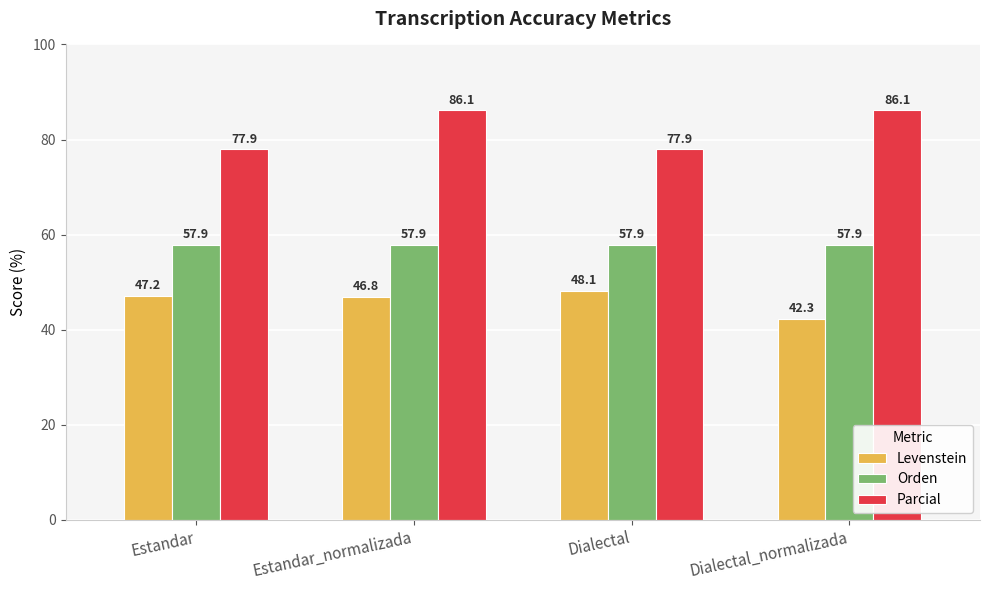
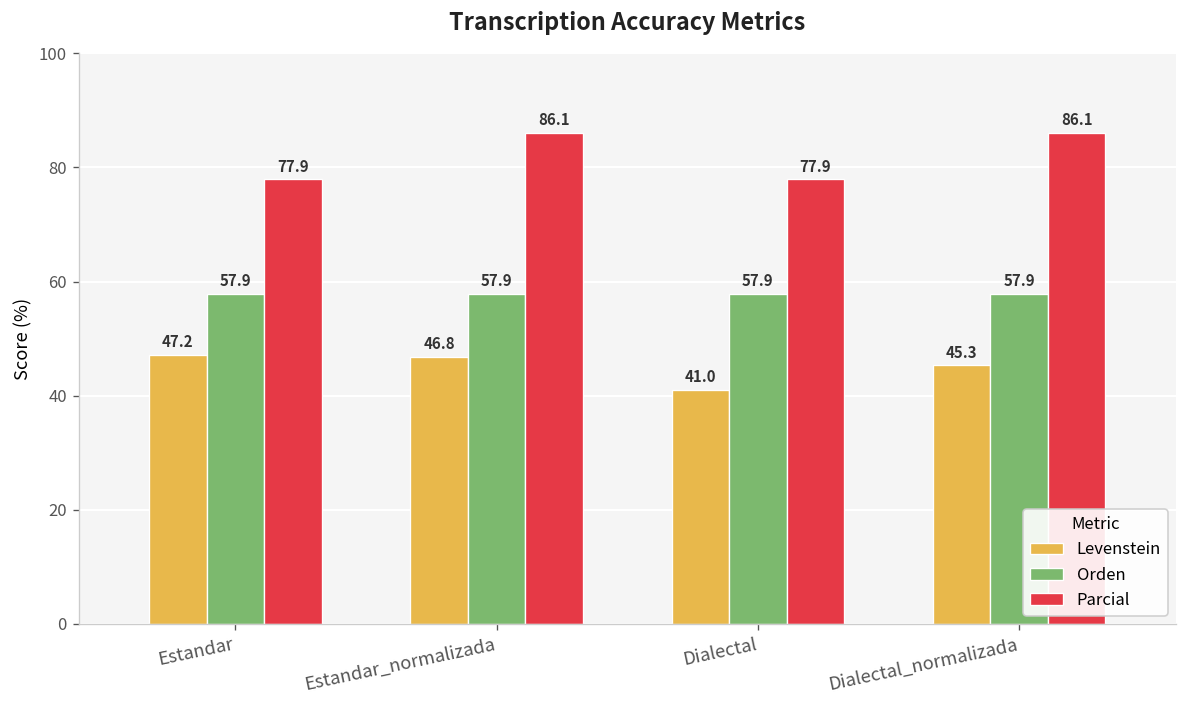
  {
    "Levenstein": {
      "Estandar": 47.2,
      "Estandar_normalizada": 46.8,
-     "Dialectal": 48.1,
-     "Dialectal_normalizada": 42.3
+     "Dialectal": 41.0,
+     "Dialectal_normalizada": 45.3
    },
    "Orden": {
      "Estandar": 57.9,
      "Estandar_normalizada": 57.9,
      "Dialectal": 57.9,
      "Dialectal_normalizada": 57.9
    },
    "Parcial": {
      "Estandar": 77.9,
      "Estandar_normalizada": 86.1,
      "Dialectal": 77.9,
      "Dialectal_normalizada": 86.1
    }
  }
